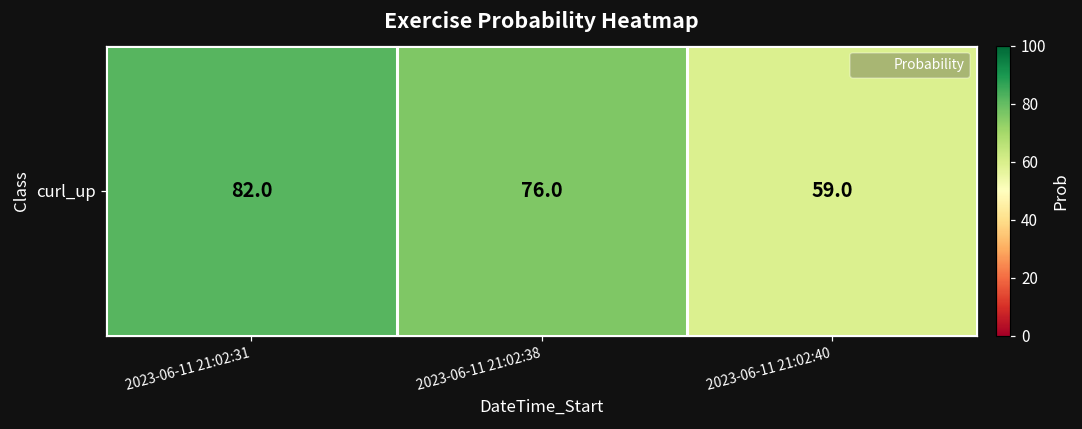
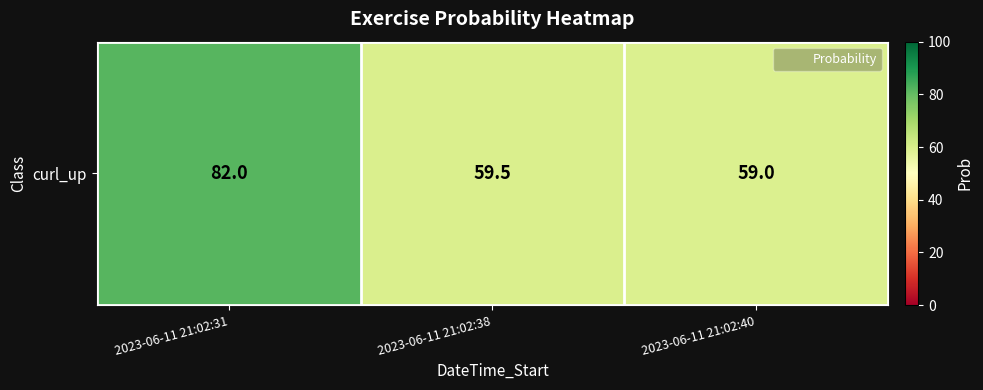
  {
    "curl_up": {
      "2023-06-11 21:02:31": 82.0,
-     "2023-06-11 21:02:38": 76.0,
+     "2023-06-11 21:02:38": 59.5,
      "2023-06-11 21:02:40": 59.0
    }
  }
